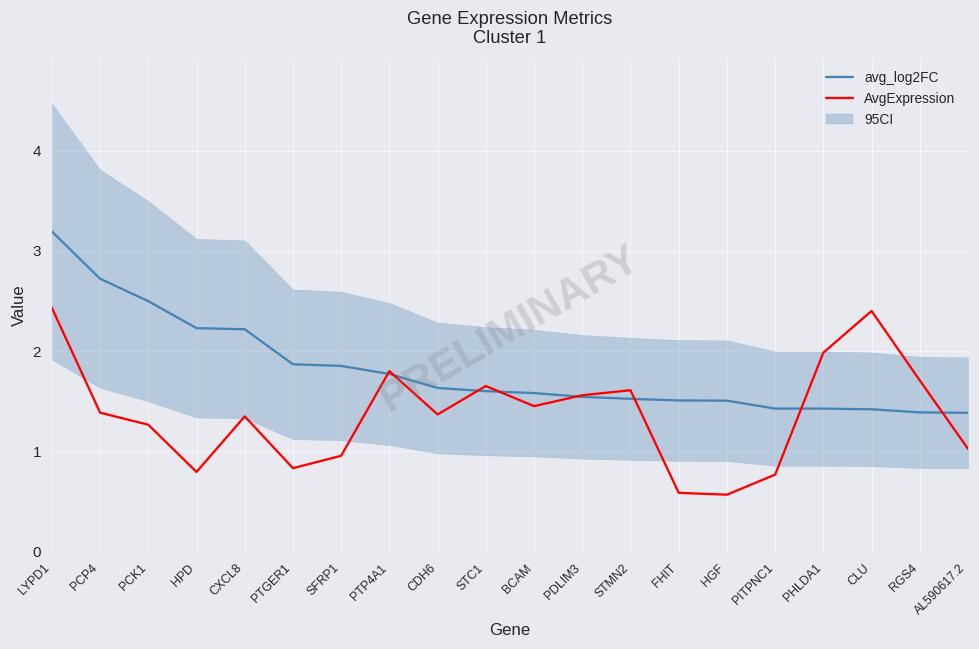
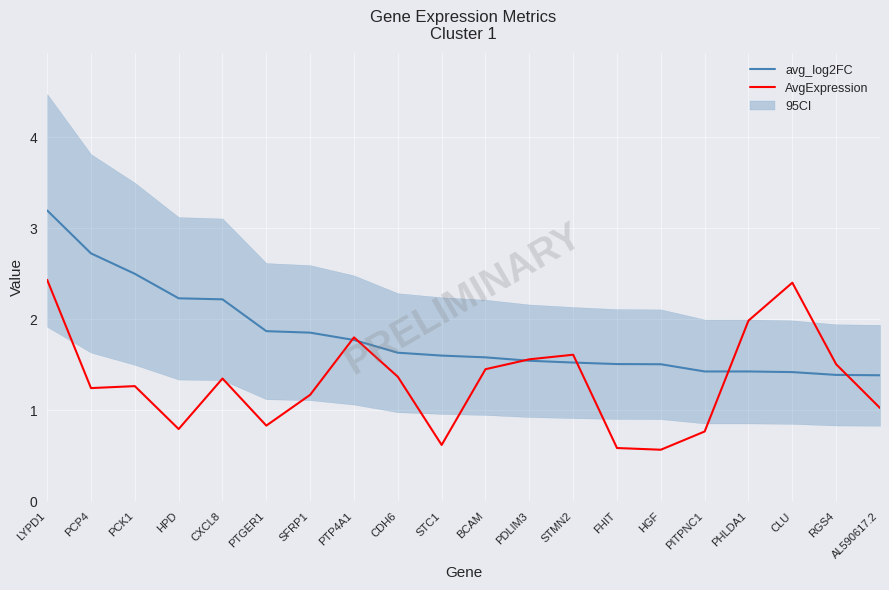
  {
    "AvgExpression": {
      "LYPD1": 2.4,
-     "PCP4": 1.4,
+     "PCP4": 1.2,
      "PCK1": 1.3,
      "HPD": 0.8,
      "CXCL8": 1.3,
      "PTGER1": 0.8,
-     "SFRP1": 1.0,
+     "SFRP1": 1.2,
      "PTP4A1": 1.8,
      "CDH6": 1.4,
-     "STC1": 1.7,
+     "STC1": 0.6,
      "BCAM": 1.5,
      "STMN2": 1.6,
      "FHIT": 0.6,
      "HGF": 0.6,
      "PITPNC1": 0.8,
      "CLU": 2.4,
-     "RGS4": 1.7,
+     "RGS4": 1.5,
      "AL590617.2": 1.0
    }
  }
